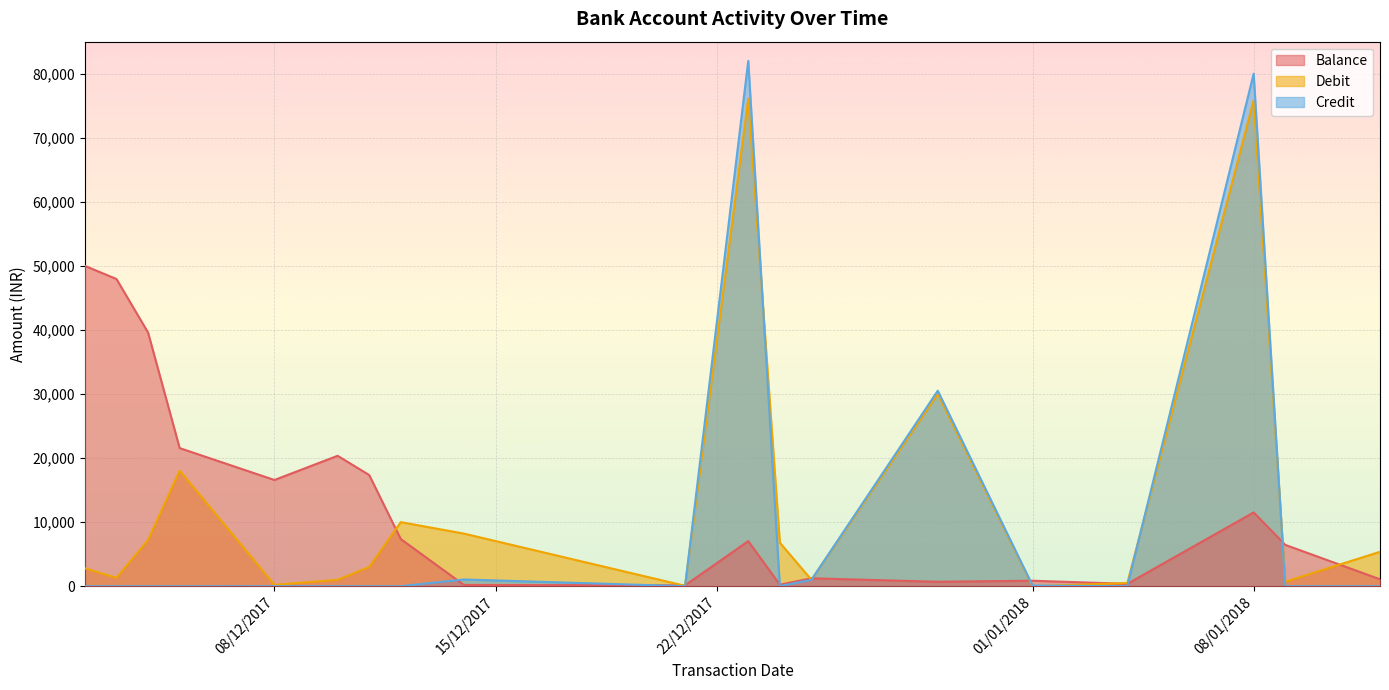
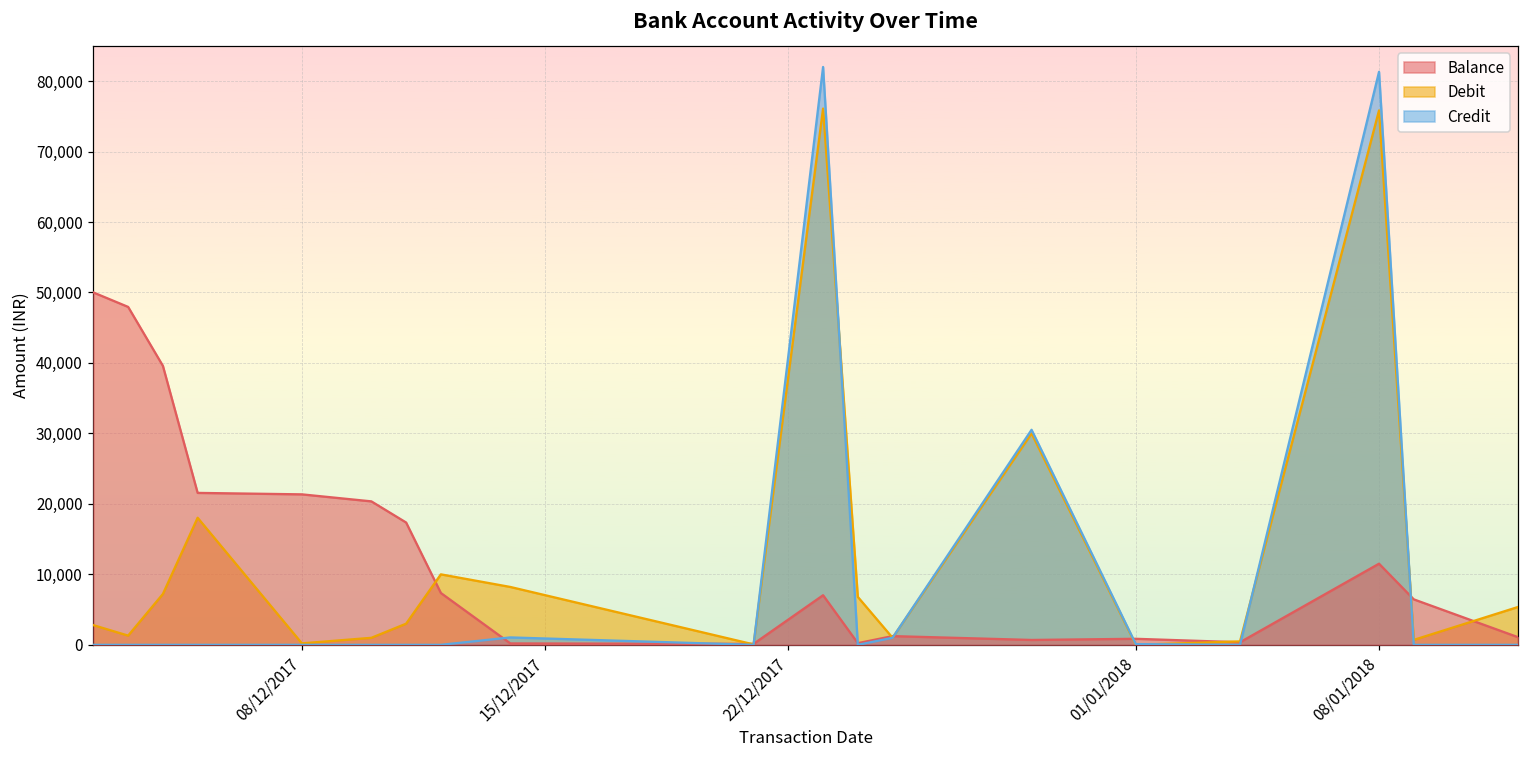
  {
    "Balance": {
-     "08/12/2017": "17,000",
+     "08/12/2017": "21,000",
      "01/01/2018": "1,000",
      "08/01/2018": "12,000"
    },
    "Debit": {
      "08/01/2018": "76,000"
    },
    "Credit": {
-     "08/01/2018": "80,000"
+     "08/01/2018": "81,000"
    }
  }
